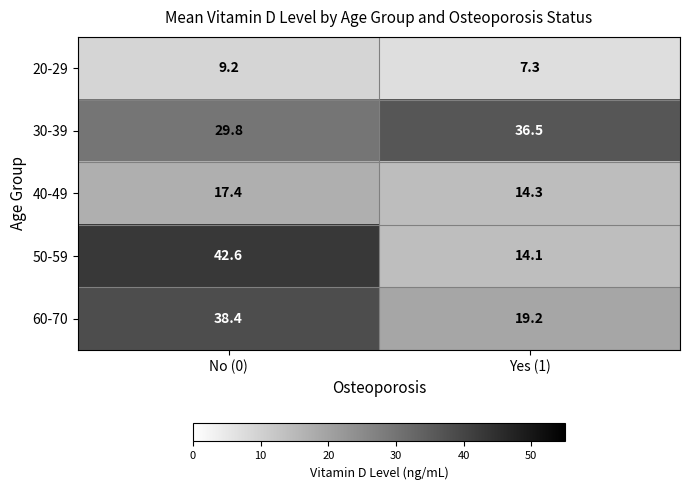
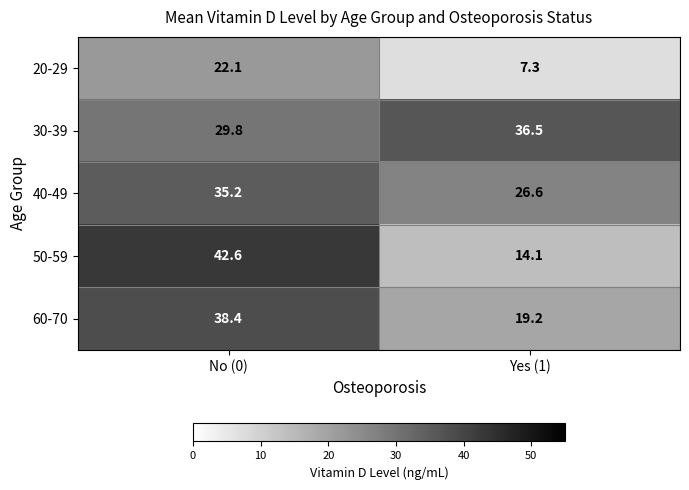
  {
    "20-29": {
-     "No (0)": 9.2,
+     "No (0)": 22.1,
      "Yes (1)": 7.3
    },
    "30-39": {
      "No (0)": 29.8,
      "Yes (1)": 36.5
    },
    "40-49": {
-     "No (0)": 17.4,
-     "Yes (1)": 14.3
+     "No (0)": 35.2,
+     "Yes (1)": 26.6
    },
    "50-59": {
      "No (0)": 42.6,
      "Yes (1)": 14.1
    },
    "60-70": {
      "No (0)": 38.4,
      "Yes (1)": 19.2
    }
  }
